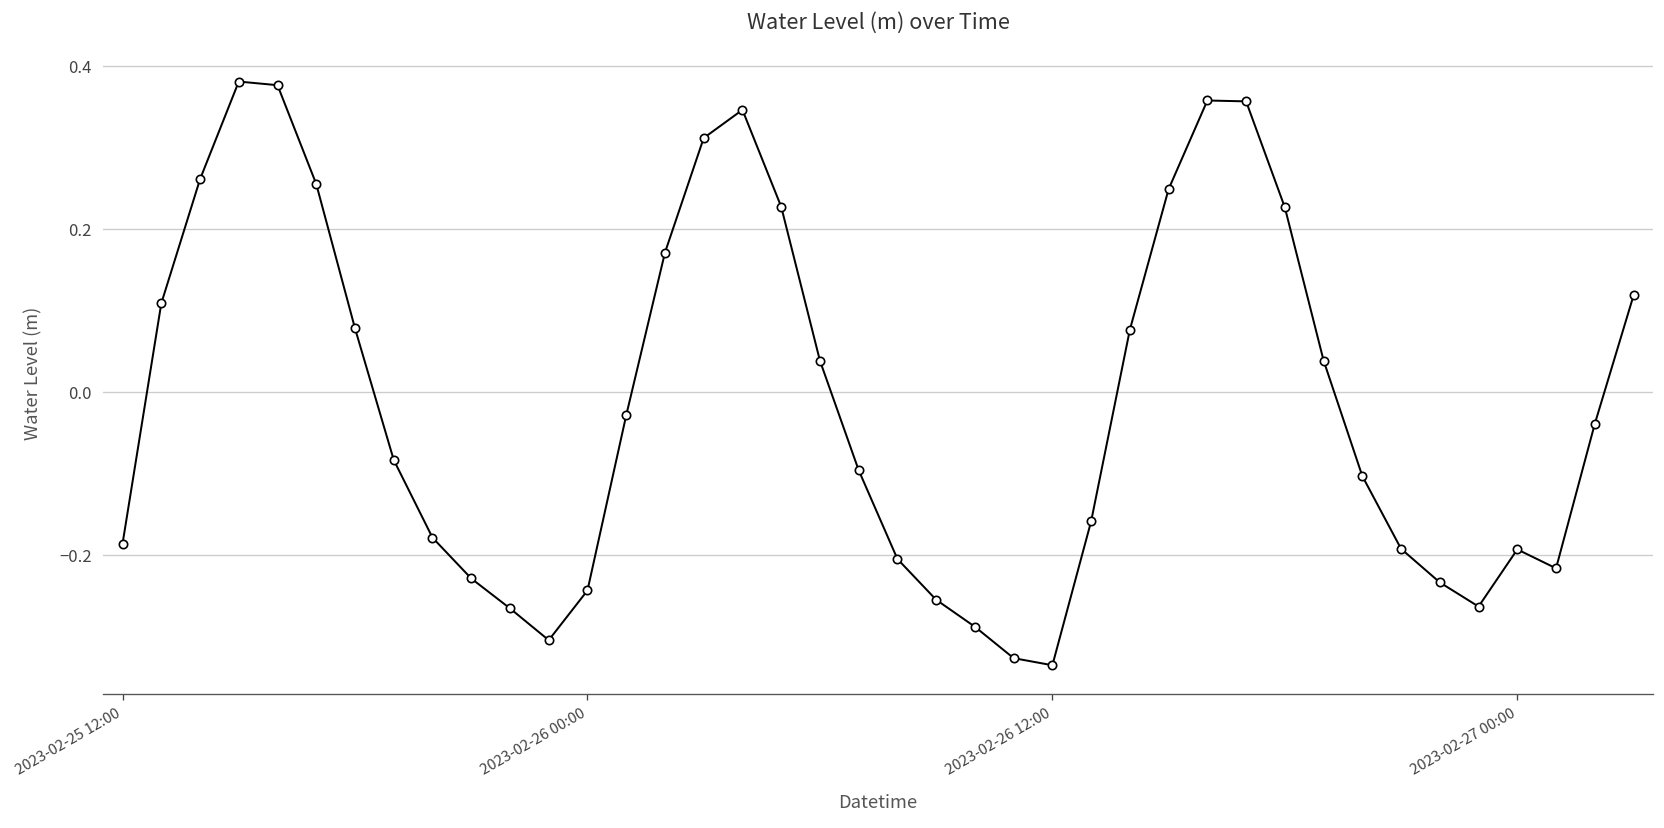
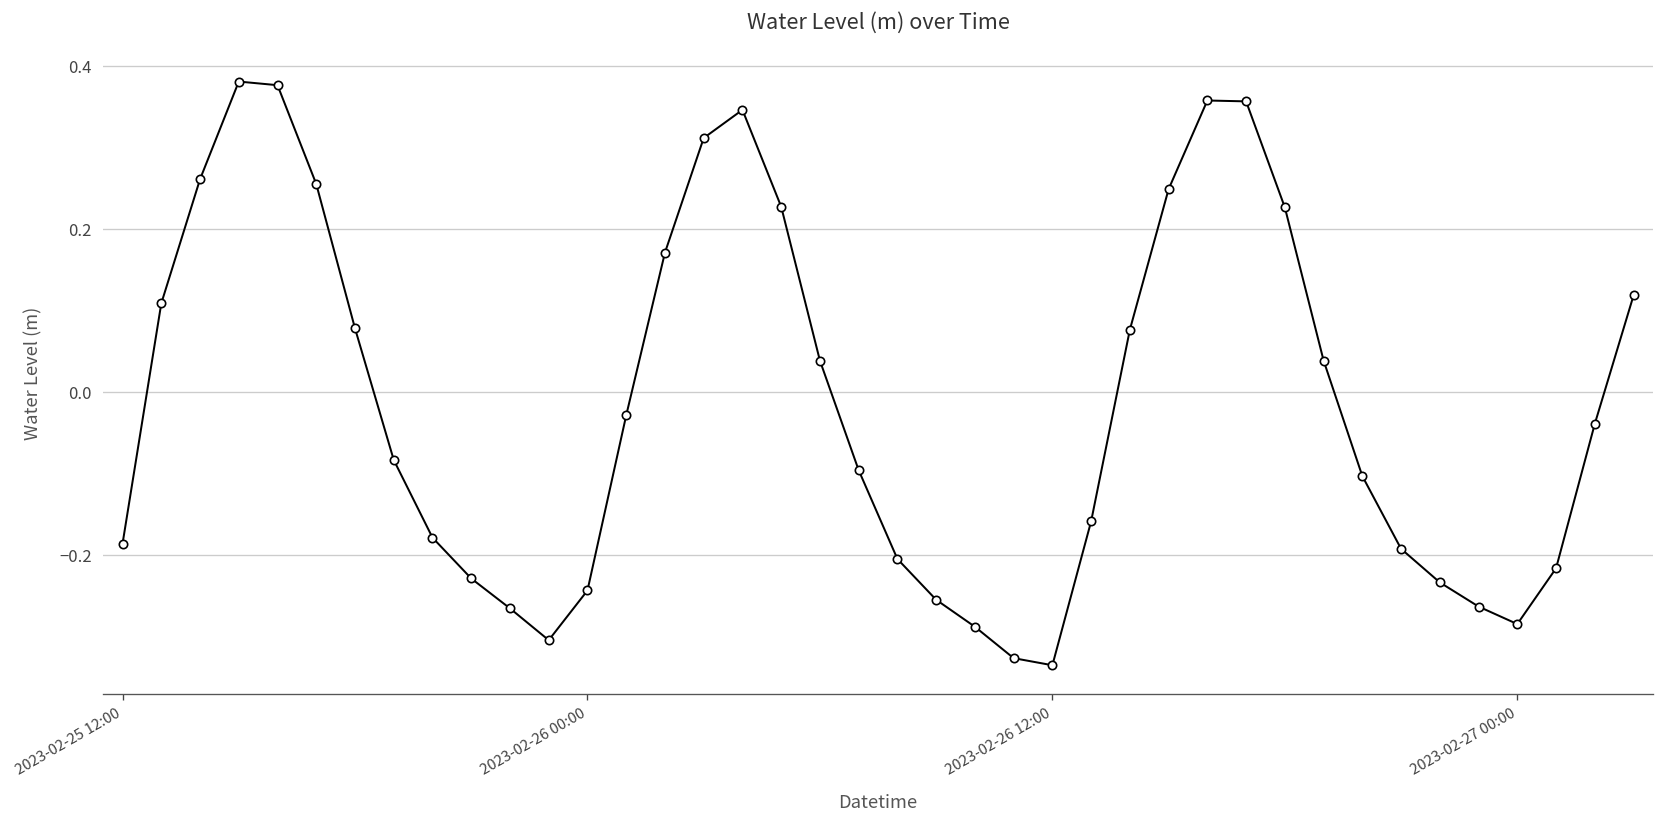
  {
    "2023-02-25 12:00": -0.19,
    "2023-02-26 00:00": -0.24,
    "2023-02-26 12:00": -0.34,
-   "2023-02-27 00:00": -0.19
+   "2023-02-27 00:00": -0.28
  }
